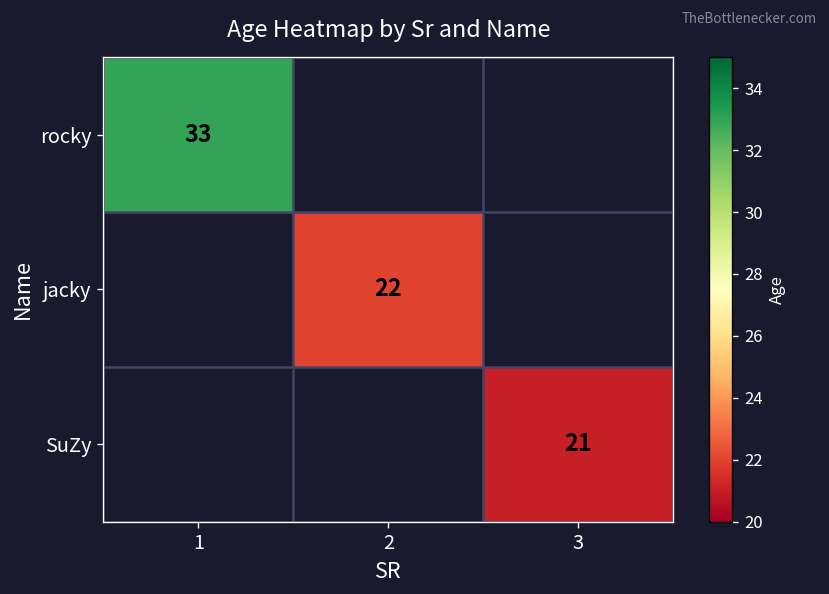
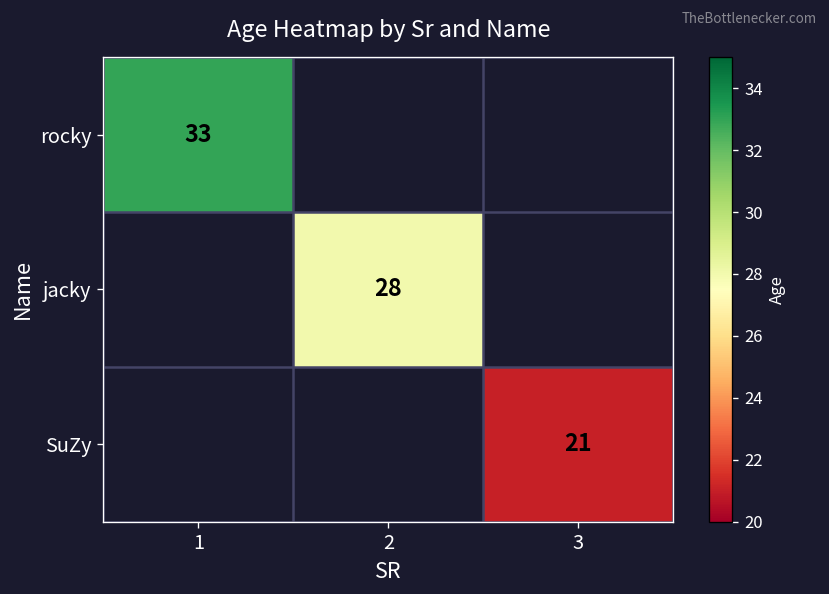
  {
    "rocky": {
      "1": 33
    },
    "jacky": {
-     "2": 22
+     "2": 28
    },
    "SuZy": {
      "3": 21
    }
  }
